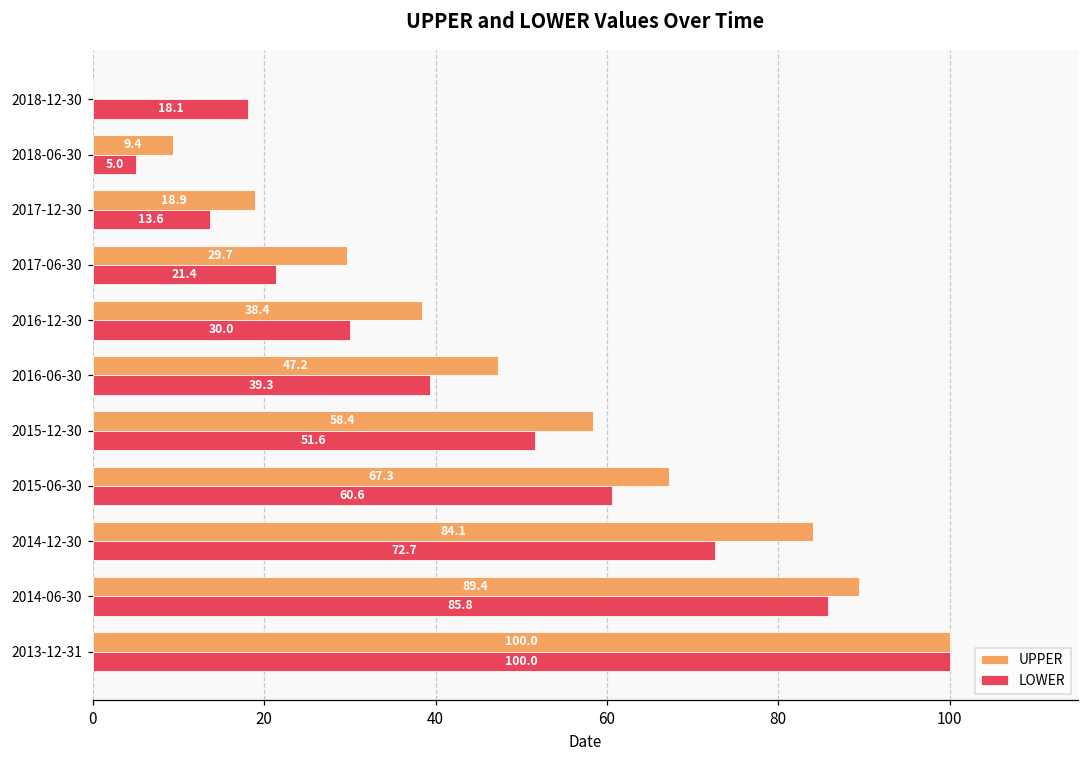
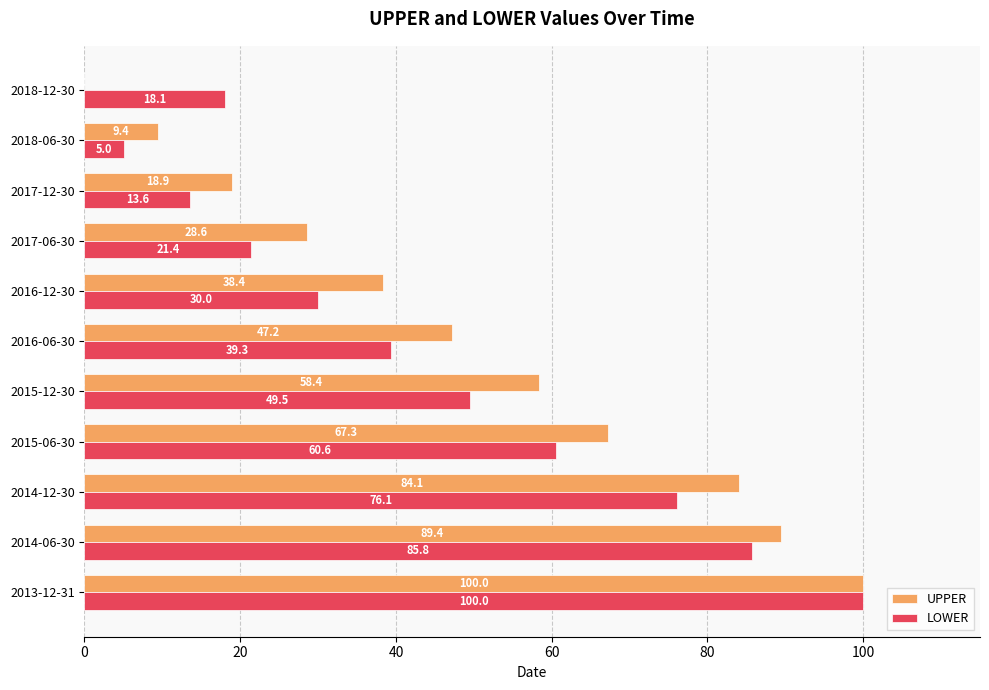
  {
    "UPPER": {
      "2018-06-30": 9.4,
      "2017-12-30": 18.9,
-     "2017-06-30": 29.7,
+     "2017-06-30": 28.6,
      "2016-12-30": 38.4,
      "2016-06-30": 47.2,
      "2015-12-30": 58.4,
      "2015-06-30": 67.3,
      "2014-12-30": 84.1,
      "2014-06-30": 89.4,
      "2013-12-31": 100.0
    },
    "LOWER": {
      "2018-12-30": 18.1,
      "2018-06-30": 5.0,
      "2017-12-30": 13.6,
      "2017-06-30": 21.4,
      "2016-12-30": 30.0,
      "2016-06-30": 39.3,
-     "2015-12-30": 51.6,
+     "2015-12-30": 49.5,
      "2015-06-30": 60.6,
-     "2014-12-30": 72.7,
+     "2014-12-30": 76.1,
      "2014-06-30": 85.8,
      "2013-12-31": 100.0
    }
  }
